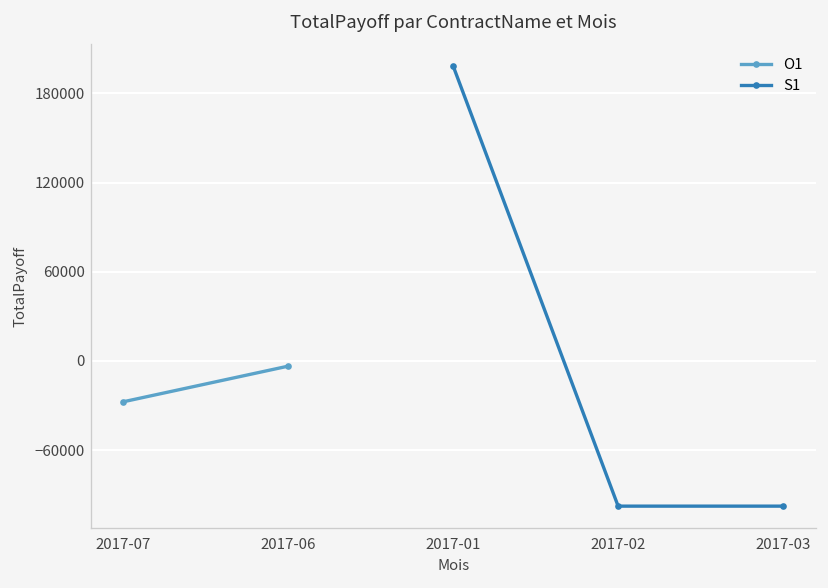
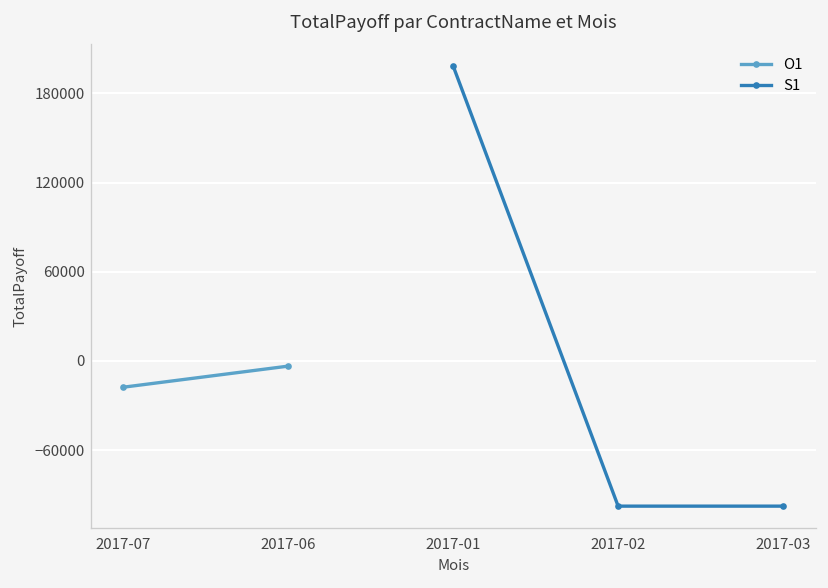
  {
    "O1": {
-     "2017-07": -27000,
+     "2017-07": -18000,
      "2017-06": -3000
    },
    "S1": {
      "2017-01": 198000,
      "2017-02": -98000,
      "2017-03": -98000
    }
  }
